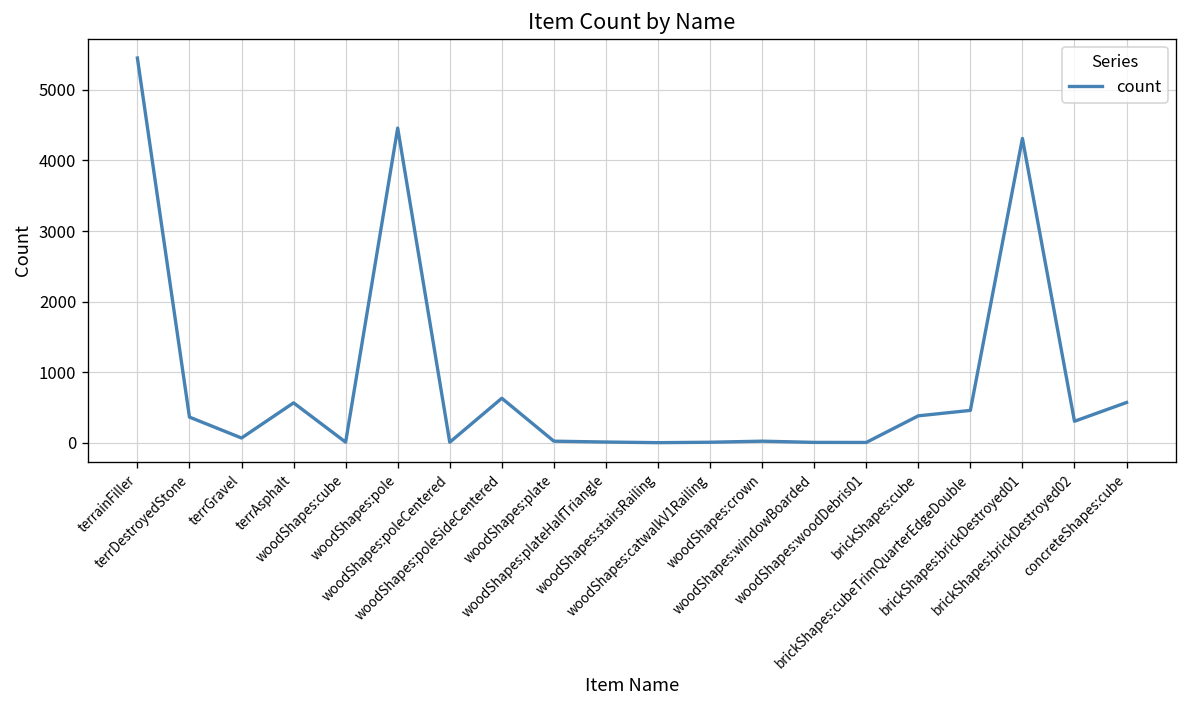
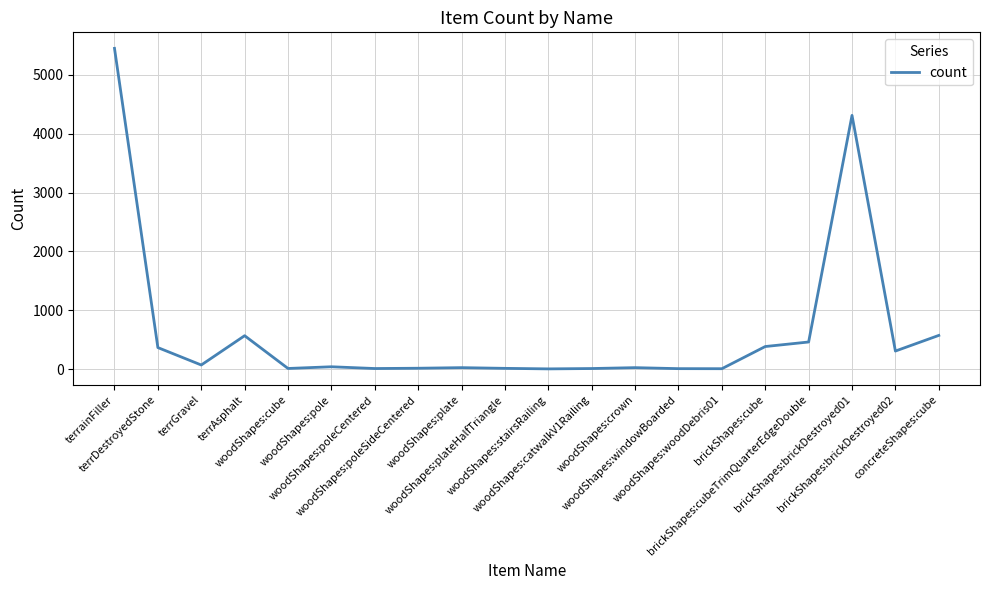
  {
    "terrainFiller": 5500,
    "terrDestroyedStone": 400,
    "terrGravel": 100,
    "terrAsphalt": 600,
    "woodShapes:cube": 0,
-   "woodShapes:pole": 4500,
+   "woodShapes:pole": 0,
    "woodShapes:poleCentered": 0,
-   "woodShapes:poleSideCentered": 600,
+   "woodShapes:poleSideCentered": 0,
    "woodShapes:plate": 0,
    "woodShapes:plateHalfTriangle": 0,
    "woodShapes:stairsRailing": 0,
    "woodShapes:catwalkV1Railing": 0,
    "woodShapes:crown": 0,
    "woodShapes:windowBoarded": 0,
    "woodShapes:woodDebris01": 0,
    "brickShapes:cube": 400,
    "brickShapes:cubeTrimQuarterEdgeDouble": 500,
    "brickShapes:brickDestroyed01": 4300,
    "brickShapes:brickDestroyed02": 300,
    "concreteShapes:cube": 600
  }
